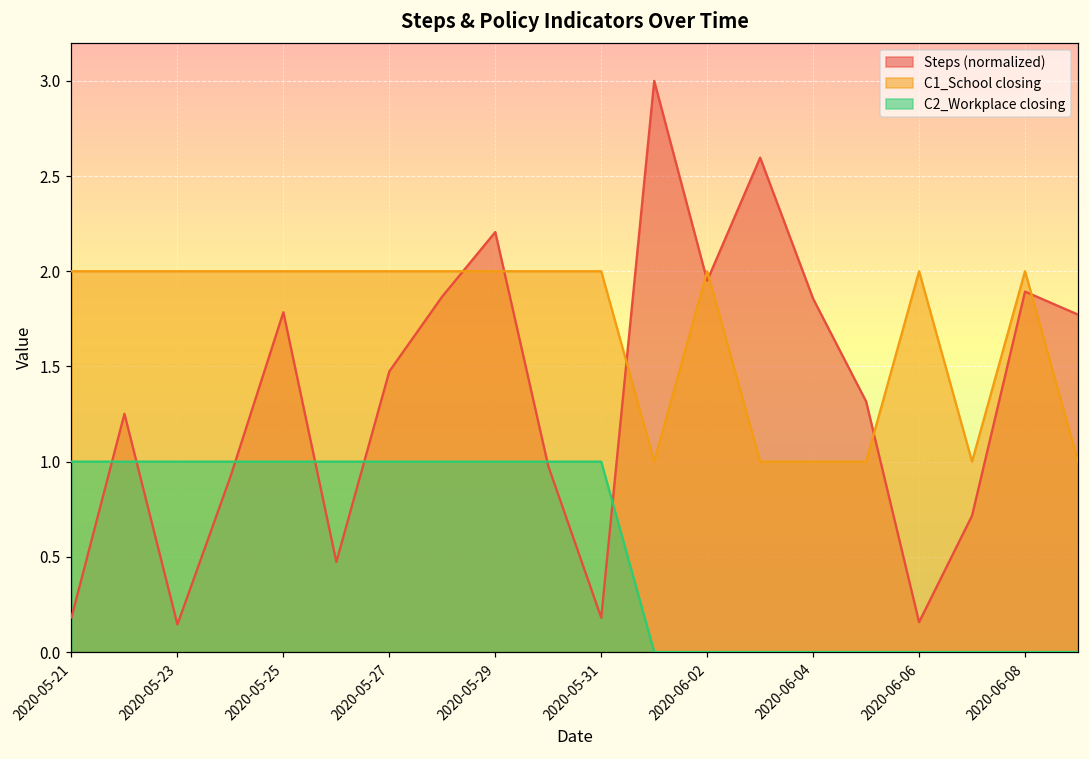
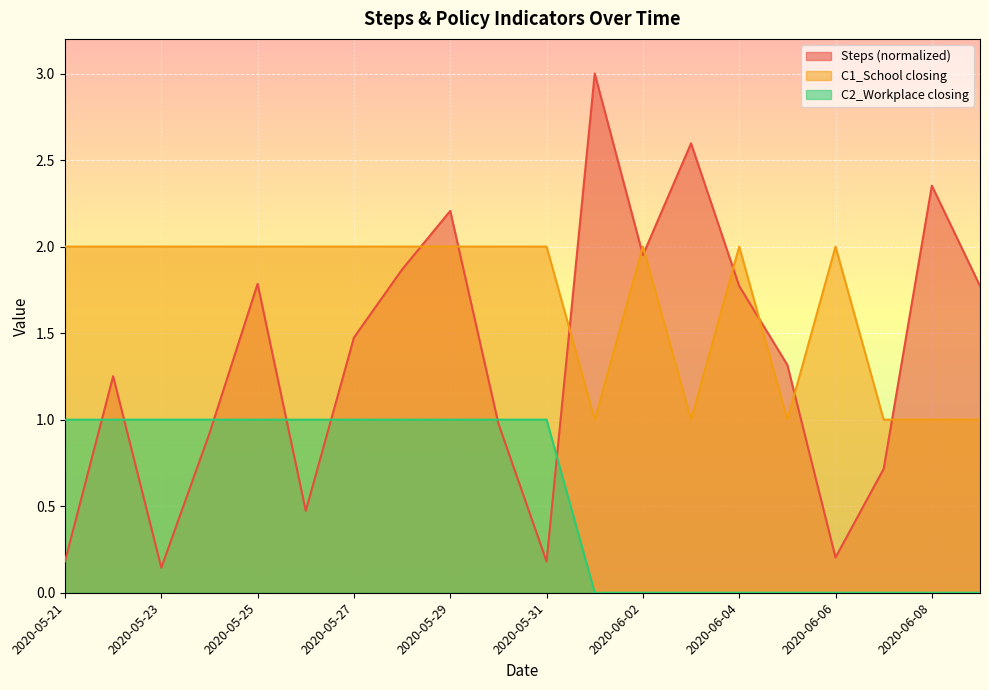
  {
    "Steps (normalized)": {
      "2020-05-21": 0.18,
      "2020-05-23": 0.14,
      "2020-05-25": 1.78,
      "2020-05-27": 1.47,
      "2020-05-29": 2.21,
      "2020-05-31": 0.18,
      "2020-06-02": 1.95,
-     "2020-06-04": 1.86,
-     "2020-06-06": 0.16,
-     "2020-06-08": 1.89
+     "2020-06-04": 1.77,
+     "2020-06-06": 0.20,
+     "2020-06-08": 2.35
    },
    "C1_School closing": {
      "2020-05-21": 2,
      "2020-05-23": 2,
      "2020-05-25": 2,
      "2020-05-27": 2,
      "2020-05-29": 2,
      "2020-05-31": 2,
      "2020-06-02": 2,
-     "2020-06-04": 1,
+     "2020-06-04": 2,
      "2020-06-06": 2,
-     "2020-06-08": 2
+     "2020-06-08": 1
    },
    "C2_Workplace closing": {
      "2020-05-21": 1.00,
      "2020-05-23": 1.00,
      "2020-05-25": 1.00,
      "2020-05-27": 1.00,
      "2020-05-29": 1.00,
      "2020-05-31": 1.00,
      "2020-06-02": 0.00,
      "2020-06-04": 0.00,
      "2020-06-06": 0.00,
      "2020-06-08": 0.00
    }
  }
